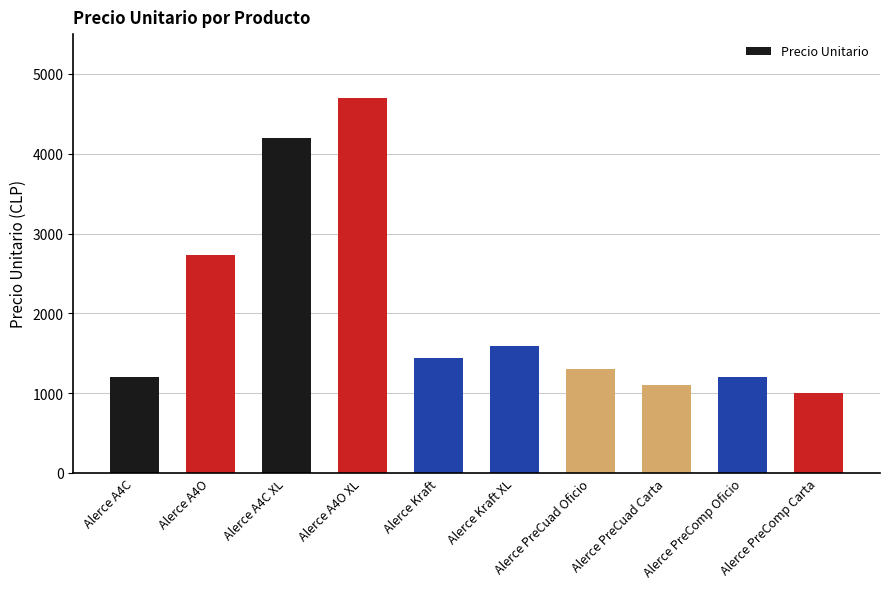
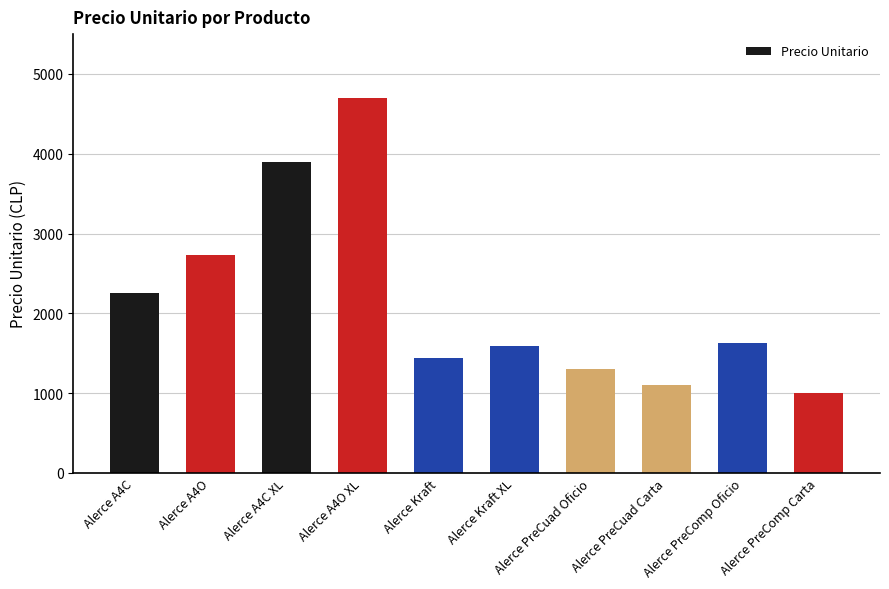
  {
-   "Alerce A4C": 1200,
+   "Alerce A4C": 2300,
    "Alerce A4O": 2700,
-   "Alerce A4C XL": 4200,
+   "Alerce A4C XL": 3900,
    "Alerce A4O XL": 4700,
    "Alerce Kraft": 1400,
    "Alerce Kraft XL": 1600,
    "Alerce PreCuad Oficio": 1300,
    "Alerce PreCuad Carta": 1100,
-   "Alerce PreComp Oficio": 1200,
+   "Alerce PreComp Oficio": 1600,
    "Alerce PreComp Carta": 1000
  }
